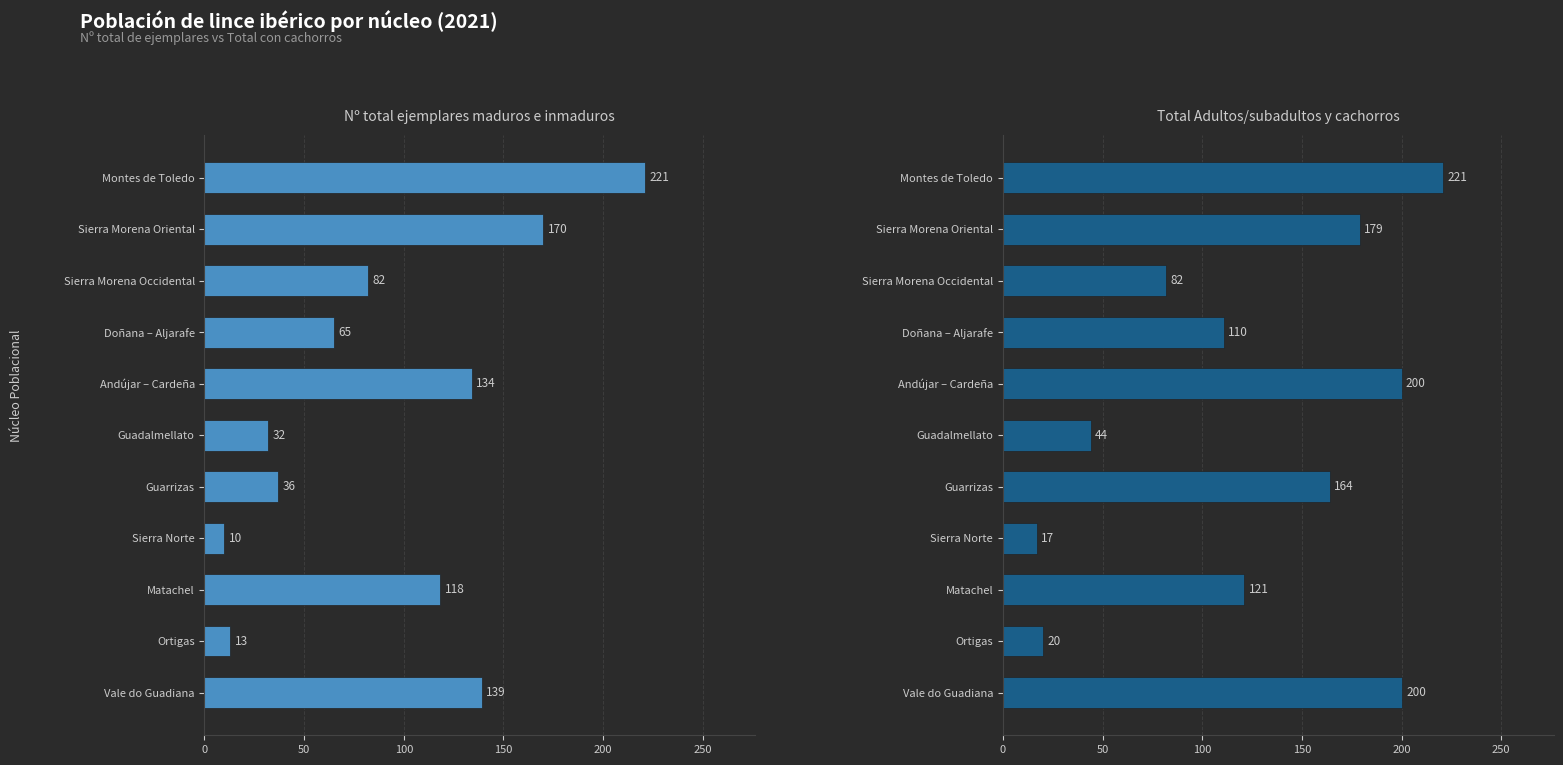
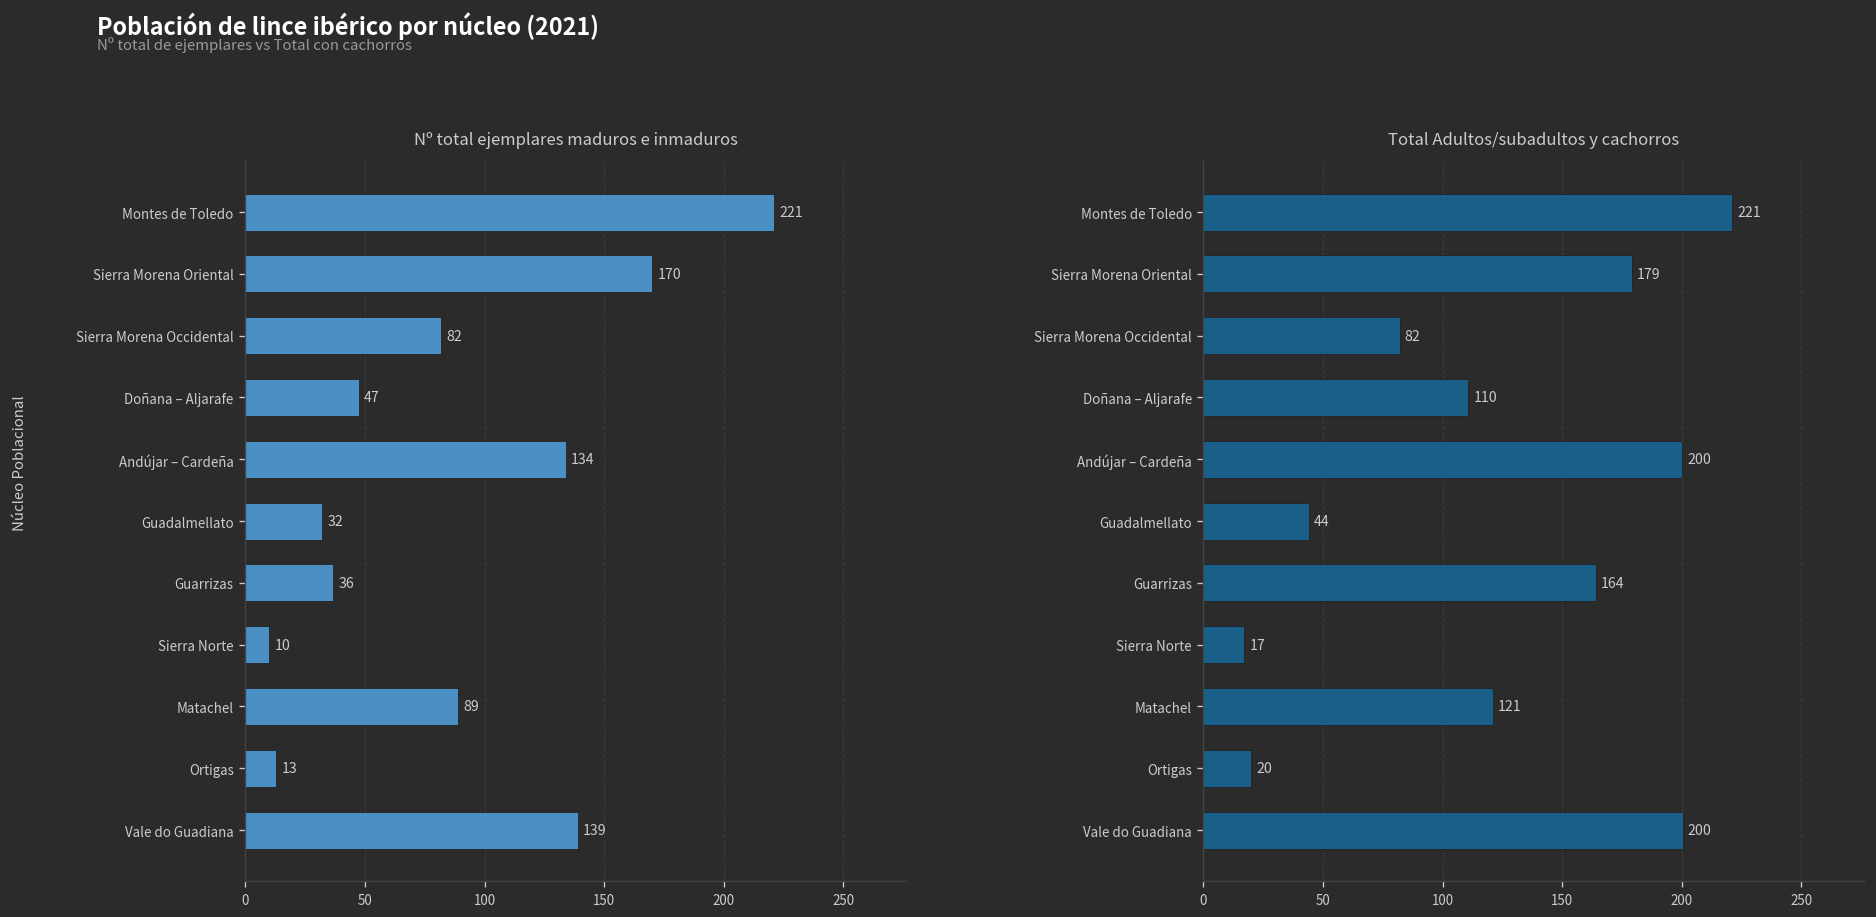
  {
    "Nº total ejemplares maduros e inmaduros": {
      "Montes de Toledo": 221,
      "Sierra Morena Oriental": 170,
      "Sierra Morena Occidental": 82,
-     "Doñana – Aljarafe": 65,
+     "Doñana – Aljarafe": 47,
      "Andújar – Cardeña": 134,
      "Guadalmellato": 32,
      "Sierra Norte": 10,
-     "Matachel": 118,
+     "Matachel": 89,
      "Ortigas": 13,
      "Vale do Guadiana": 139
    },
    "Total Adultos/subadultos y cachorros": {
      "Montes de Toledo": 221,
      "Sierra Morena Oriental": 179,
      "Sierra Morena Occidental": 82,
      "Andújar – Cardeña": 200,
      "Guadalmellato": 44,
      "Guarrizas": 164,
      "Sierra Norte": 17,
      "Matachel": 121,
      "Ortigas": 20,
      "Vale do Guadiana": 200
    }
  }
